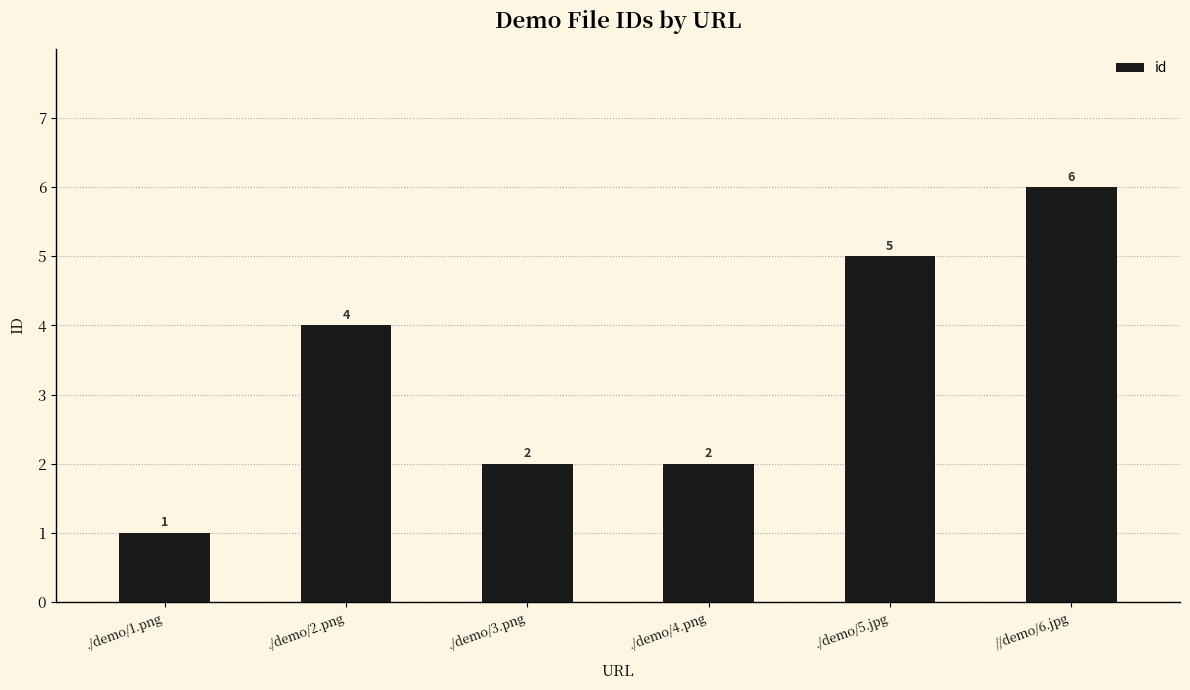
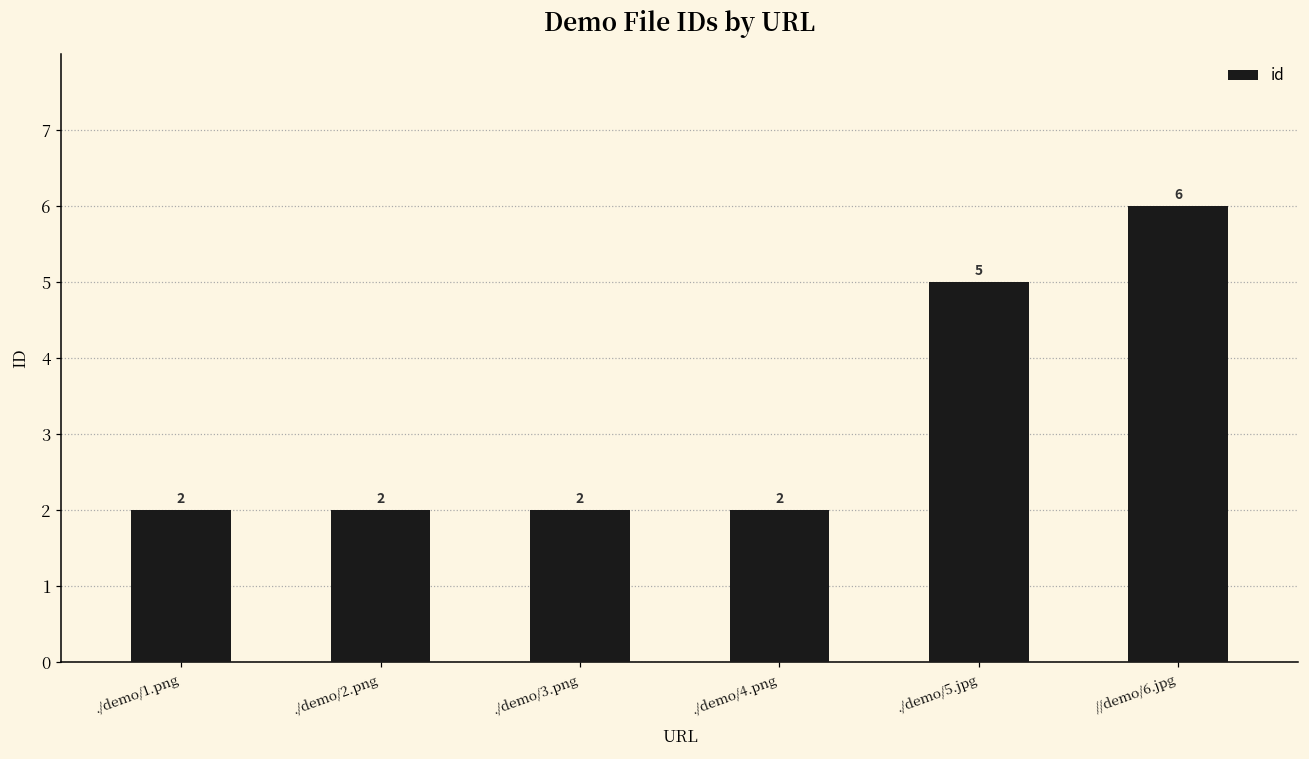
  {
-   "./demo/1.png": 1,
-   "./demo/2.png": 4,
+   "./demo/1.png": 2,
+   "./demo/2.png": 2,
    "./demo/3.png": 2,
    "./demo/4.png": 2,
    "./demo/5.jpg": 5,
    "//demo/6.jpg": 6
  }
